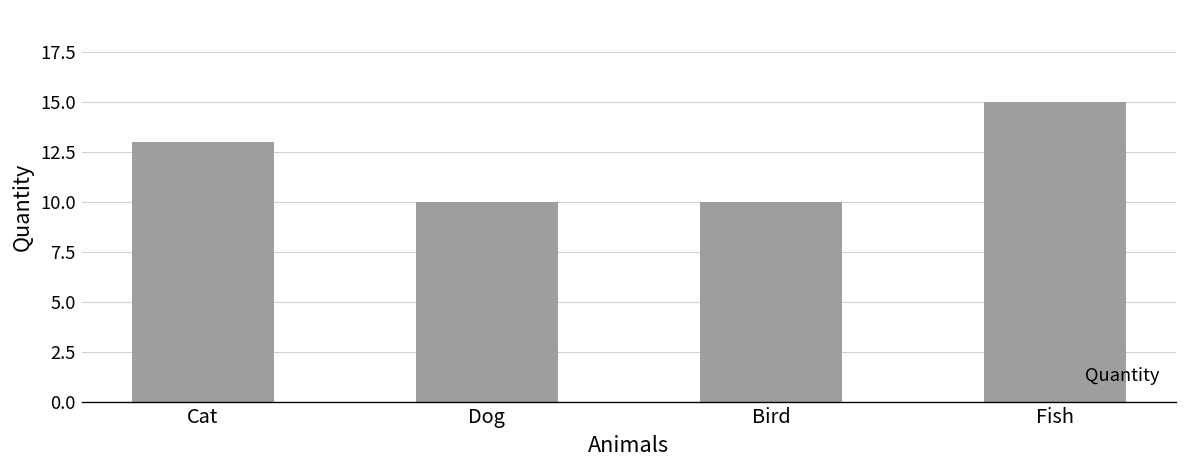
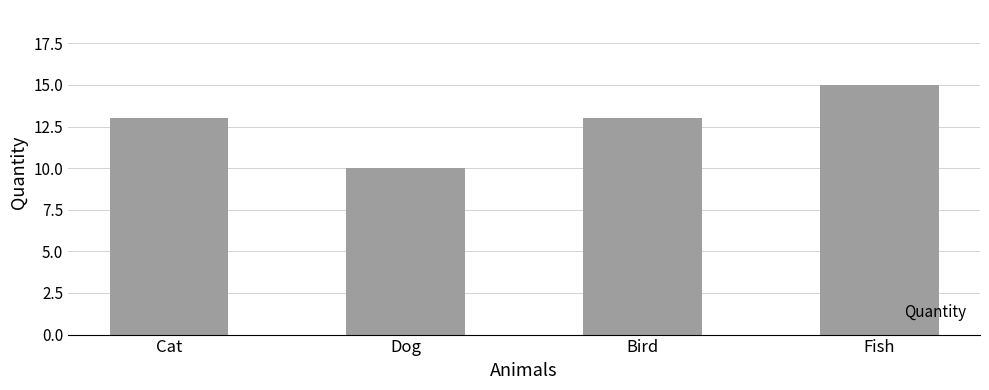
  {
    "Cat": 13,
    "Dog": 10,
-   "Bird": 10,
+   "Bird": 13,
    "Fish": 15
  }
